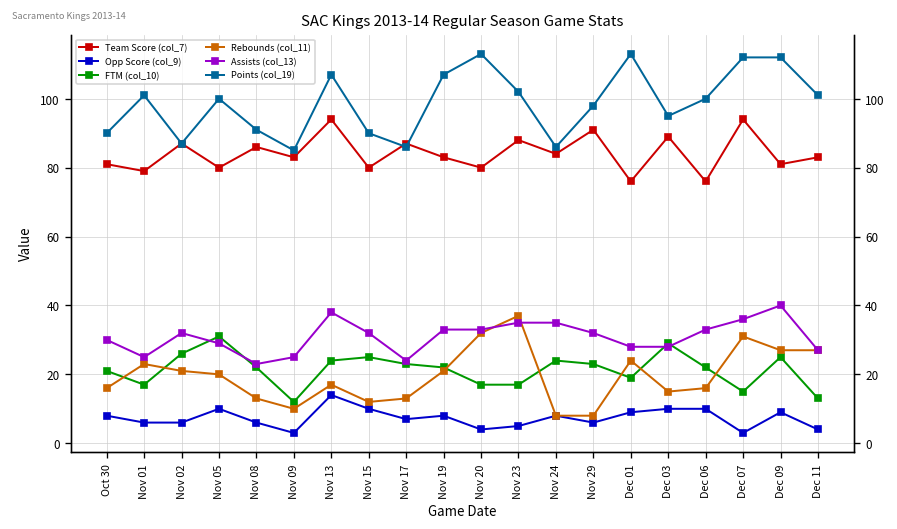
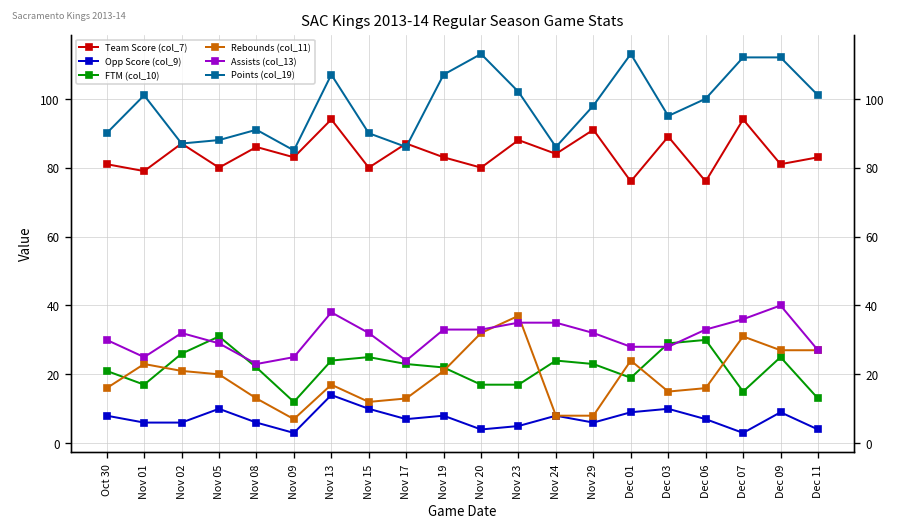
  {
    "Team Score (col_7)": {
      "Oct 30": 81,
      "Nov 01": 79,
      "Nov 05": 80,
      "Nov 08": 86,
      "Nov 09": 83,
      "Nov 13": 94,
      "Nov 15": 80,
      "Nov 17": 87,
      "Nov 19": 83,
      "Nov 20": 80,
      "Nov 23": 88,
      "Nov 24": 84,
      "Nov 29": 91,
      "Dec 01": 76,
      "Dec 03": 89,
      "Dec 06": 76,
      "Dec 07": 94,
      "Dec 09": 81,
      "Dec 11": 83
    },
    "Opp Score (col_9)": {
      "Oct 30": 8,
      "Nov 01": 6,
      "Nov 02": 6,
      "Nov 05": 10,
      "Nov 08": 6,
      "Nov 09": 3,
      "Nov 13": 14,
      "Nov 15": 10,
      "Nov 17": 7,
      "Nov 19": 8,
      "Nov 20": 4,
      "Nov 23": 5,
      "Nov 29": 6,
      "Dec 01": 9,
      "Dec 03": 10,
-     "Dec 06": 10,
+     "Dec 06": 7,
      "Dec 07": 3,
      "Dec 09": 9,
      "Dec 11": 4
    },
    "FTM (col_10)": {
      "Oct 30": 21,
      "Nov 01": 17,
      "Nov 02": 26,
      "Nov 05": 31,
      "Nov 08": 22,
      "Nov 09": 12,
      "Nov 13": 24,
      "Nov 15": 25,
      "Nov 17": 23,
      "Nov 19": 22,
      "Nov 20": 17,
      "Nov 23": 17,
      "Nov 24": 24,
      "Nov 29": 23,
      "Dec 01": 19,
      "Dec 03": 29,
-     "Dec 06": 22,
+     "Dec 06": 30,
      "Dec 07": 15,
      "Dec 09": 25,
      "Dec 11": 13
    },
    "Rebounds (col_11)": {
      "Oct 30": 16,
      "Nov 01": 23,
      "Nov 02": 21,
      "Nov 05": 20,
      "Nov 08": 13,
-     "Nov 09": 10,
+     "Nov 09": 7,
      "Nov 13": 17,
      "Nov 15": 12,
      "Nov 17": 13,
      "Nov 19": 21,
      "Nov 20": 32,
      "Nov 23": 37,
      "Nov 29": 8,
      "Dec 01": 24,
      "Dec 03": 15,
      "Dec 06": 16,
      "Dec 07": 31,
      "Dec 09": 27
    },
    "Assists (col_13)": {
      "Oct 30": 30,
      "Nov 01": 25,
      "Nov 02": 32,
      "Nov 05": 29,
      "Nov 08": 23,
      "Nov 09": 25,
      "Nov 13": 38,
      "Nov 15": 32,
      "Nov 17": 24,
      "Nov 19": 33,
      "Nov 20": 33,
      "Nov 23": 35,
      "Nov 24": 35,
      "Nov 29": 32,
      "Dec 01": 28,
      "Dec 03": 28,
      "Dec 06": 33,
      "Dec 07": 36,
      "Dec 09": 40
    },
    "Points (col_19)": {
      "Oct 30": 90,
      "Nov 01": 101,
-     "Nov 05": 100,
+     "Nov 05": 88,
      "Nov 08": 91,
      "Nov 09": 85,
      "Nov 13": 107,
      "Nov 15": 90,
      "Nov 17": 86,
      "Nov 19": 107,
      "Nov 20": 113,
      "Nov 23": 102,
      "Nov 24": 86,
      "Nov 29": 98,
      "Dec 01": 113,
      "Dec 03": 95,
      "Dec 06": 100,
      "Dec 07": 112,
      "Dec 09": 112,
      "Dec 11": 101
    }
  }
